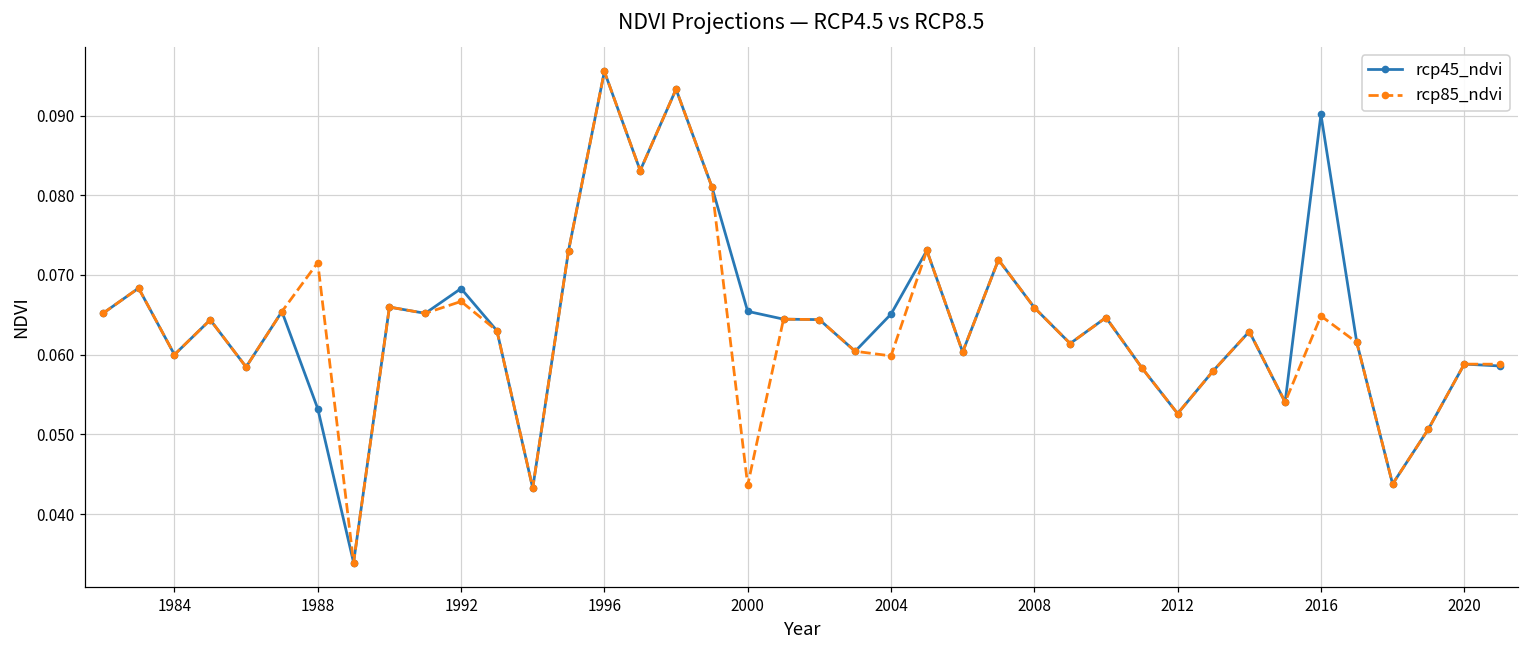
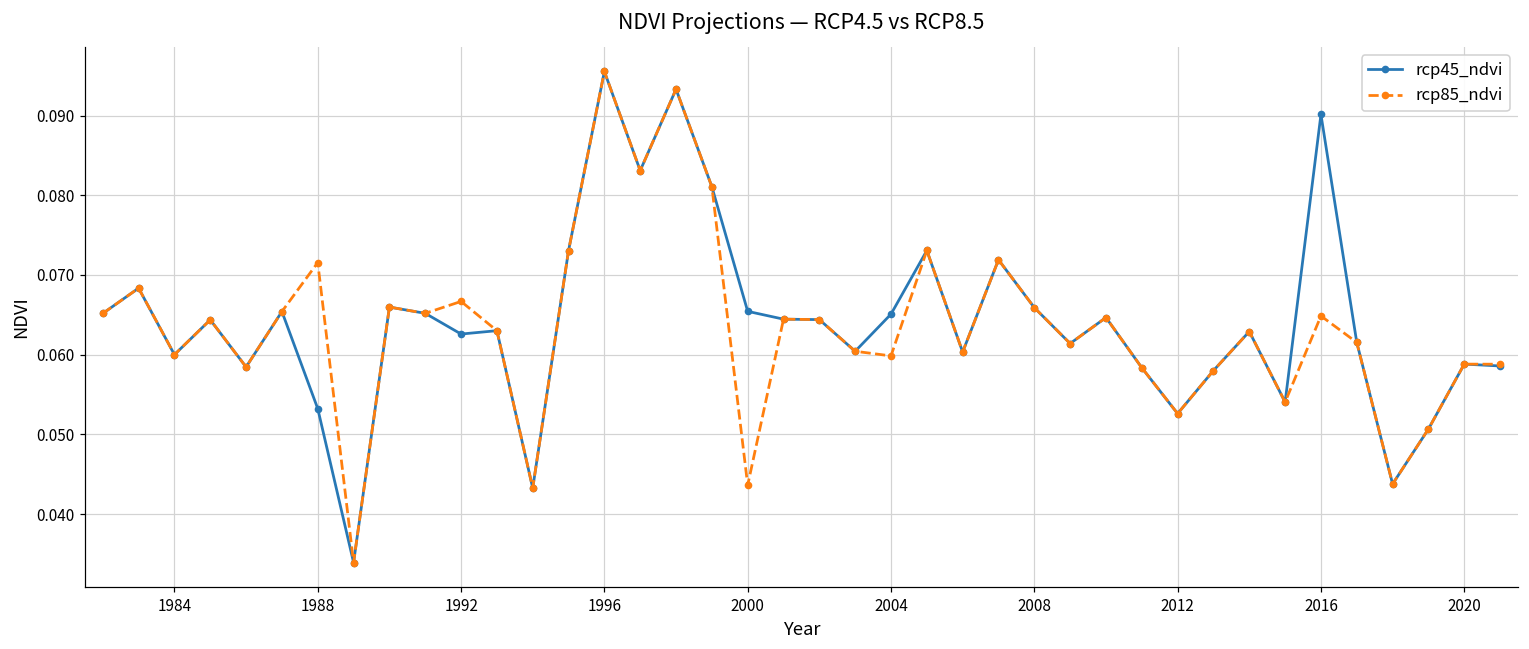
  {
    "rcp45_ndvi": {
      "1988": 0.053,
-     "1992": 0.068,
+     "1992": 0.063,
      "2000": 0.065,
      "2004": 0.065,
      "2016": 0.090
    },
    "rcp85_ndvi": {
      "1988": 0.072,
      "1992": 0.067,
      "2000": 0.044,
      "2004": 0.060,
      "2016": 0.065
    }
  }
